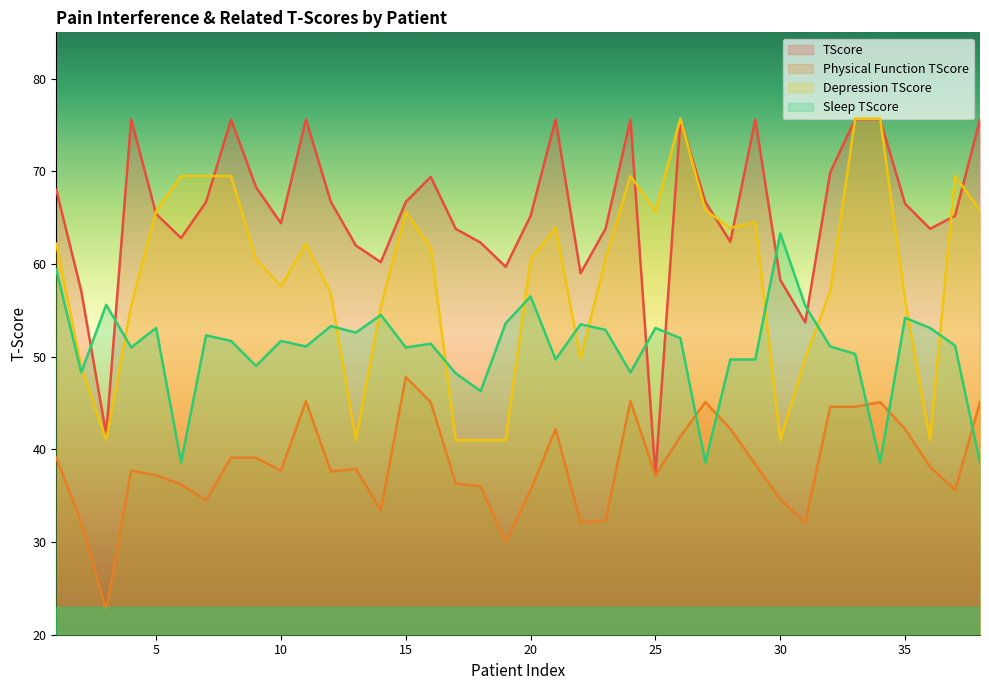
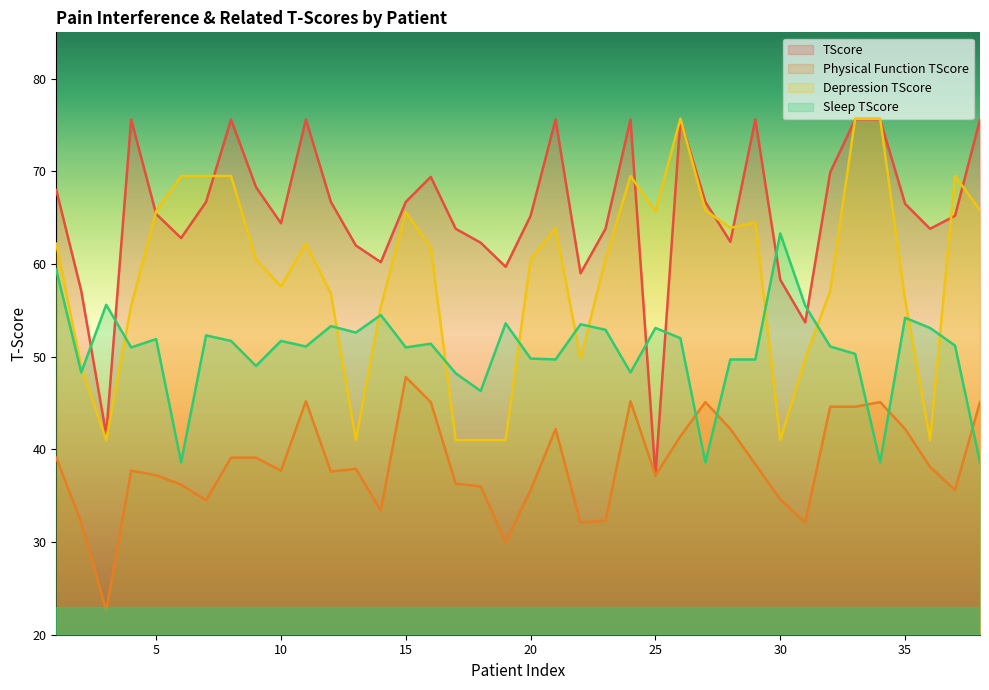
  {
    "Sleep TScore": {
-     "5": 53,
+     "5": 52,
      "10": 52,
      "15": 51,
-     "20": 57,
+     "20": 50,
      "25": 53,
      "30": 63,
      "35": 54
    }
  }
